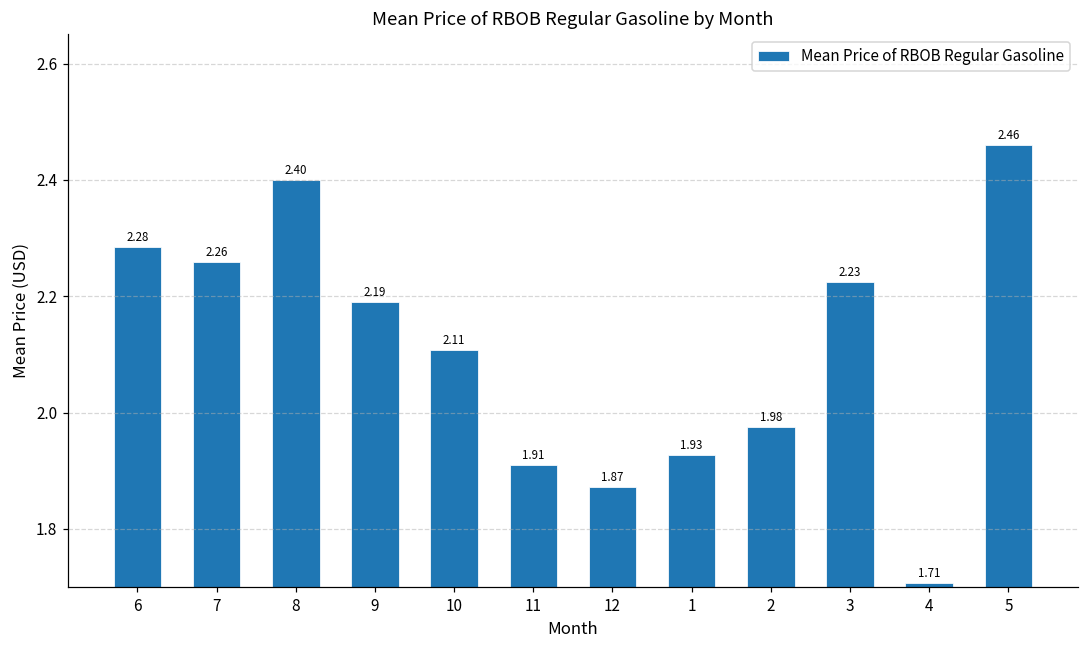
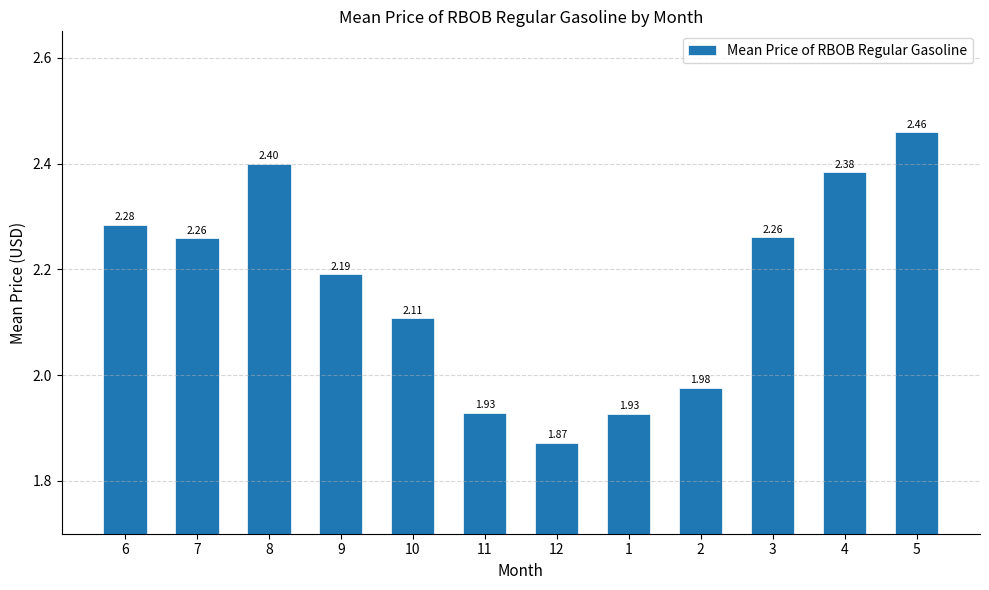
  {
    "6": 2.28,
    "7": 2.26,
    "8": 2.40,
    "9": 2.19,
    "10": 2.11,
-   "11": 1.91,
+   "11": 1.93,
    "12": 1.87,
    "1": 1.93,
    "2": 1.98,
-   "3": 2.23,
-   "4": 1.71,
+   "3": 2.26,
+   "4": 2.38,
    "5": 2.46
  }
